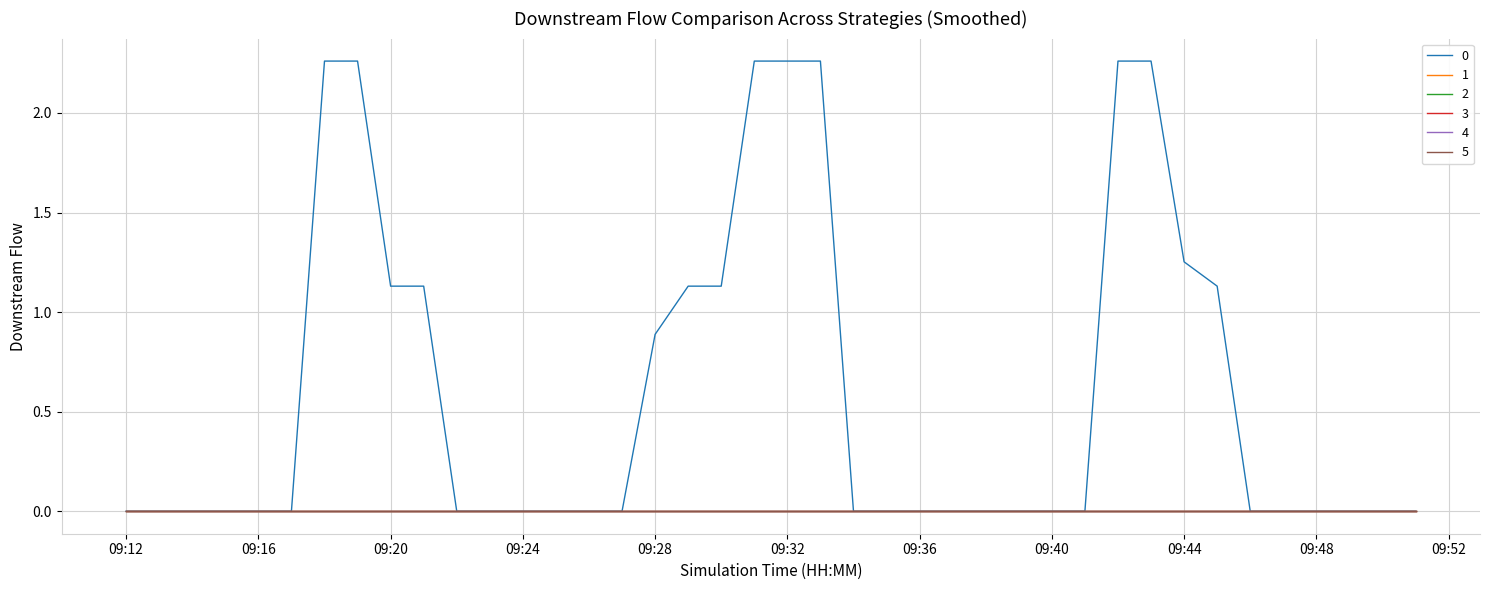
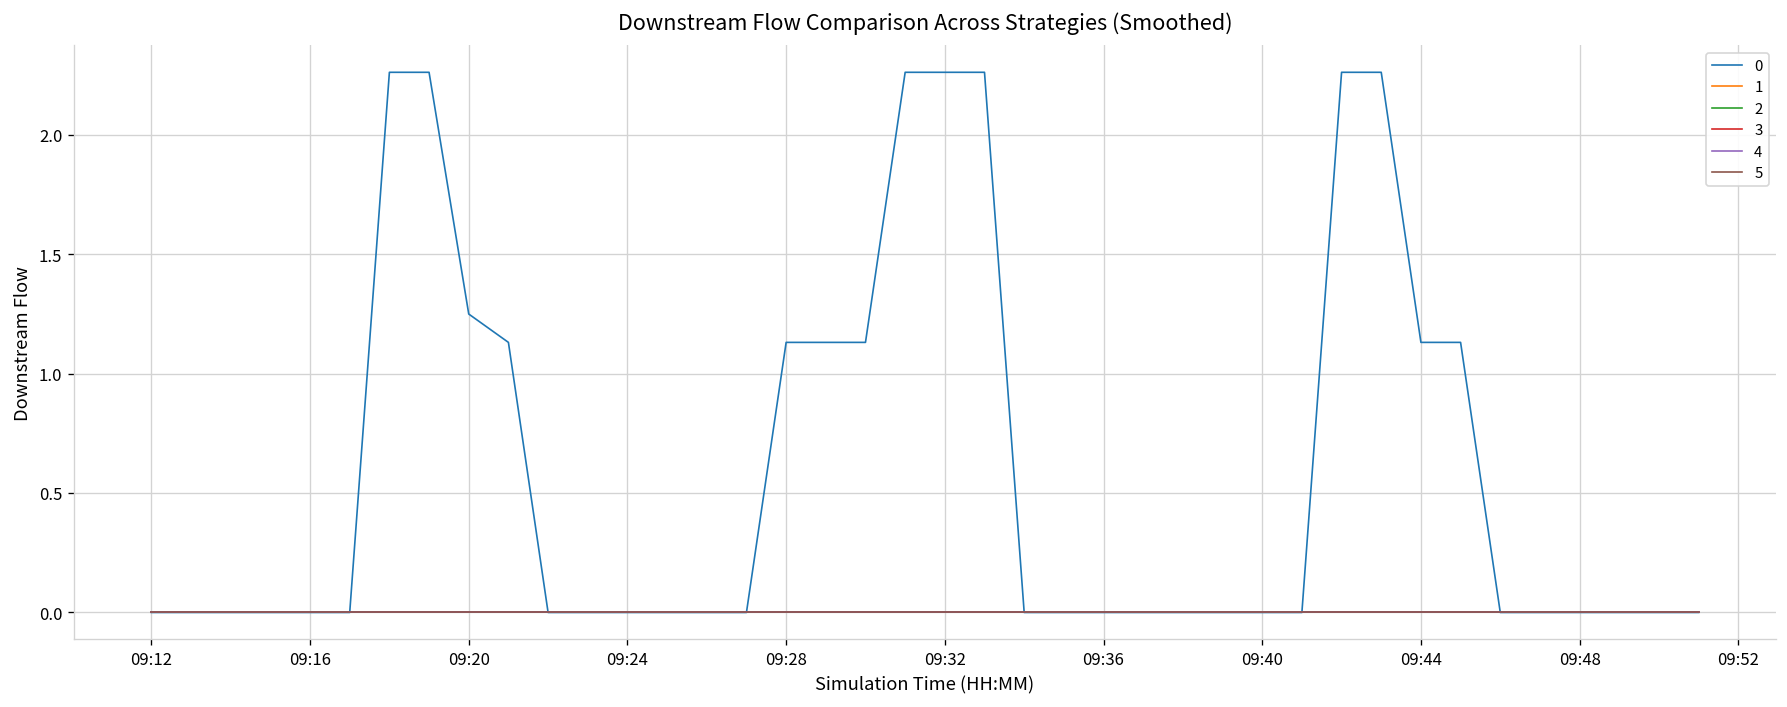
  {
    "0": {
-     "09:20": 1.13,
-     "09:28": 0.89,
+     "09:20": 1.25,
+     "09:28": 1.13,
      "09:32": 2.26,
-     "09:44": 1.25
+     "09:44": 1.13
    },
    "5": {
      "09:20": 0.00,
      "09:28": 0.00,
      "09:32": 0.00,
      "09:44": 0.00
    }
  }
